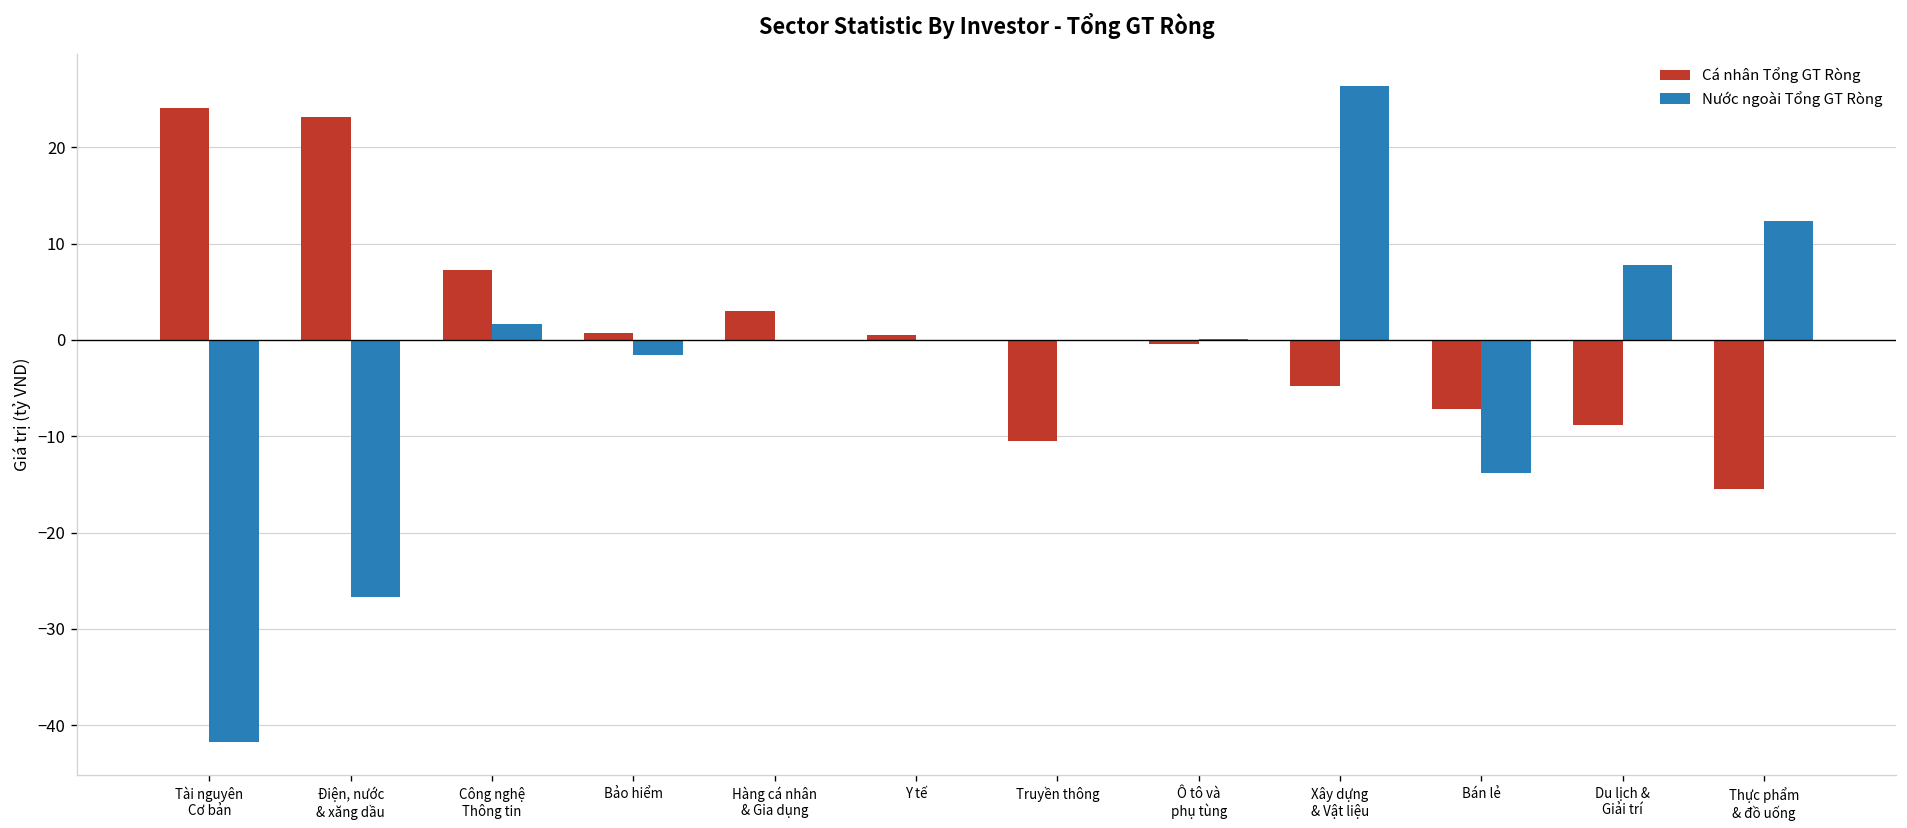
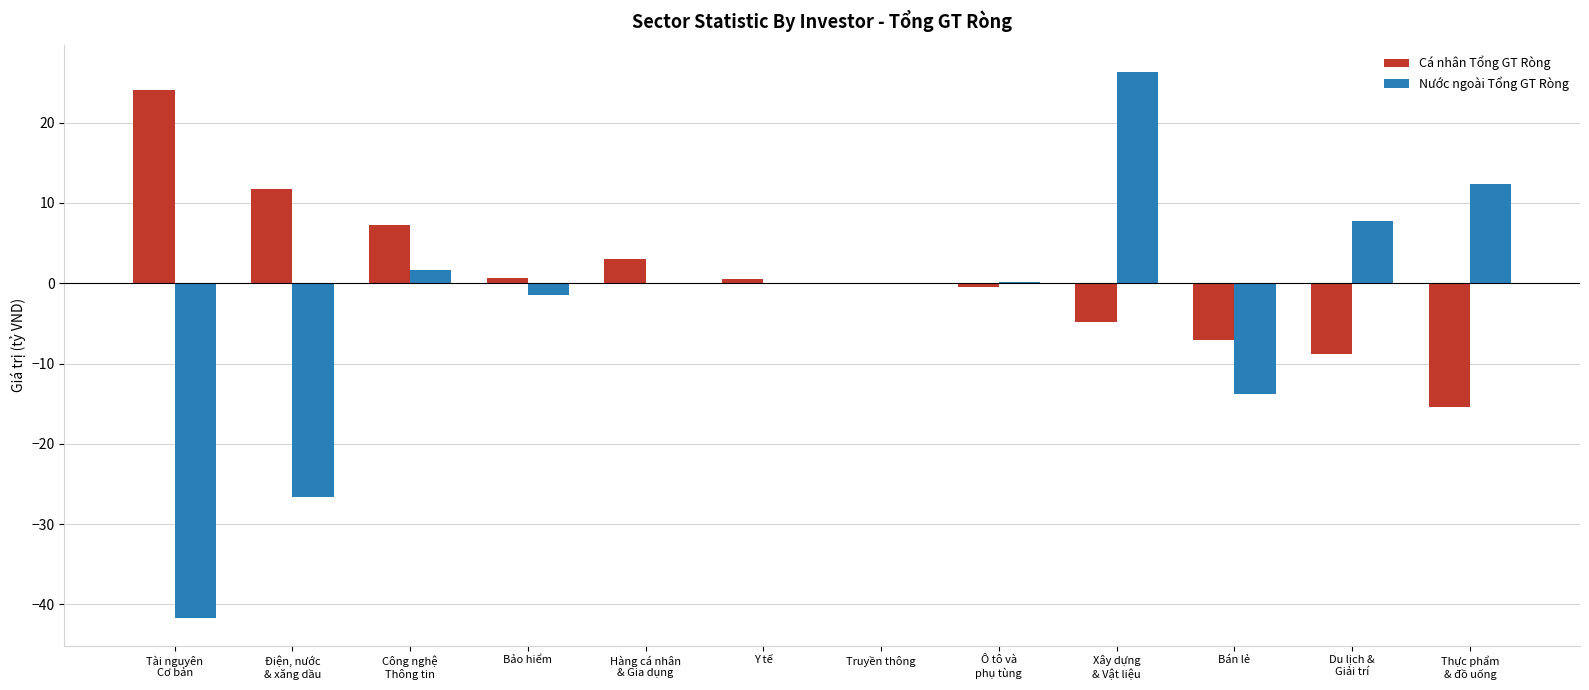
  {
    "Cá nhân Tổng GT Ròng": {
      "Tài nguyên Cơ bản": 24,
-     "Điện, nước & xăng dầu": 23,
+     "Điện, nước & xăng dầu": 12,
      "Công nghệ Thông tin": 7,
      "Bảo hiểm": 1,
      "Hàng cá nhân & Gia dụng": 3,
      "Y tế": 0,
-     "Truyền thông": -10,
+     "Truyền thông": 0,
      "Ô tô và phụ tùng": 0,
      "Xây dựng & Vật liệu": -5,
      "Bán lẻ": -7,
      "Du lịch & Giải trí": -9,
      "Thực phẩm & đồ uống": -15
    },
    "Nước ngoài Tổng GT Ròng": {
      "Tài nguyên Cơ bản": -42,
      "Điện, nước & xăng dầu": -27,
      "Công nghệ Thông tin": 2,
      "Bảo hiểm": -2,
      "Xây dựng & Vật liệu": 26,
      "Bán lẻ": -14,
      "Du lịch & Giải trí": 8,
      "Thực phẩm & đồ uống": 12
    }
  }
